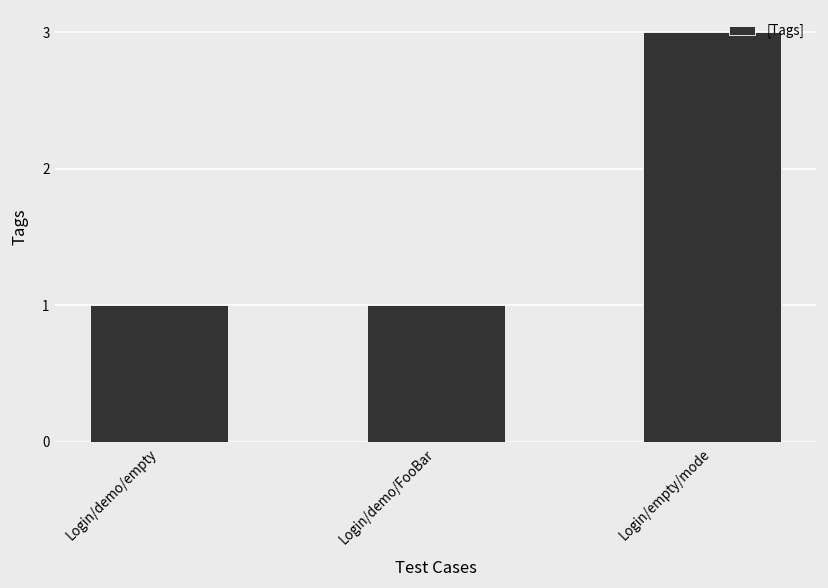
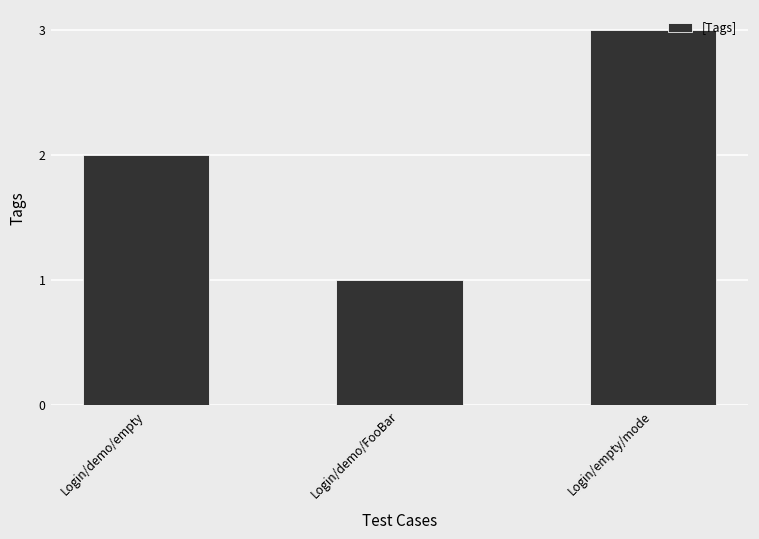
  {
-   "Login/demo/empty": 1,
+   "Login/demo/empty": 2,
    "Login/demo/FooBar": 1,
    "Login/empty/mode": 3
  }
